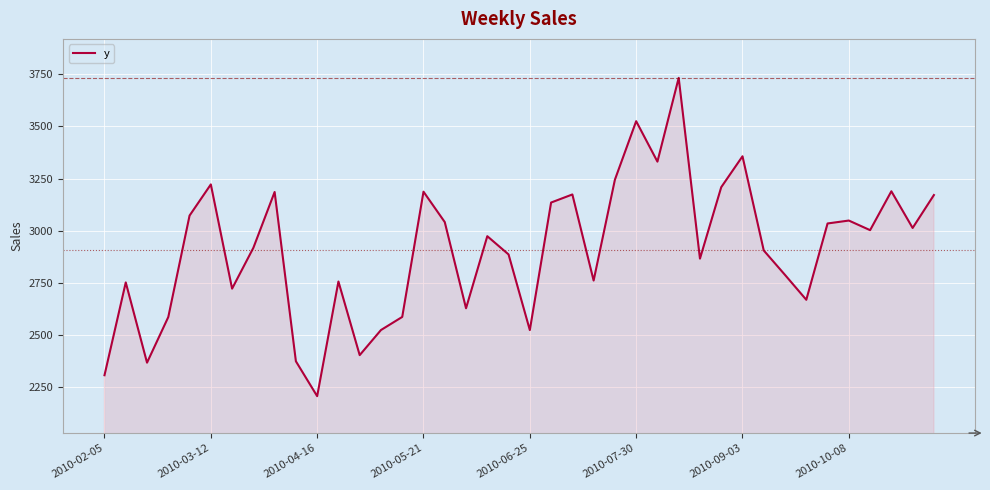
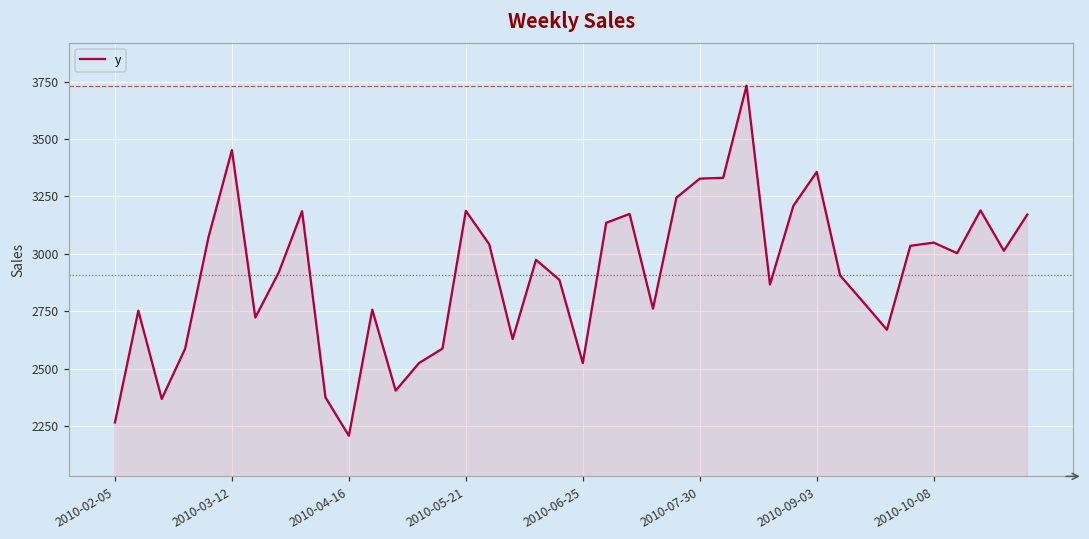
  {
-   "2010-02-05": 2310,
-   "2010-03-12": 3220,
+   "2010-02-05": 2270,
+   "2010-03-12": 3450,
    "2010-04-16": 2210,
    "2010-05-21": 3190,
    "2010-06-25": 2520,
-   "2010-07-30": 3520,
+   "2010-07-30": 3330,
    "2010-09-03": 3360,
    "2010-10-08": 3050
  }
